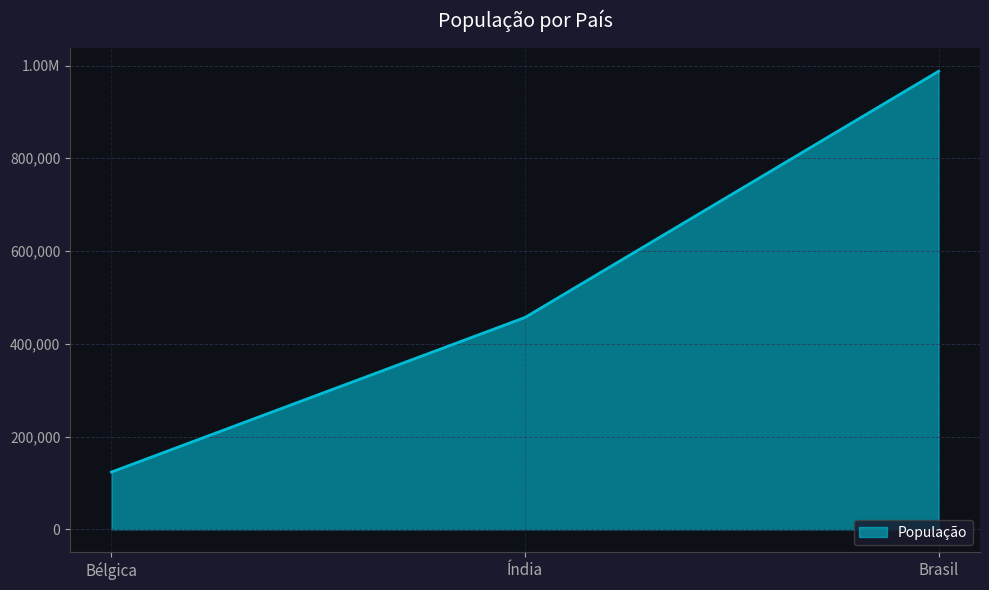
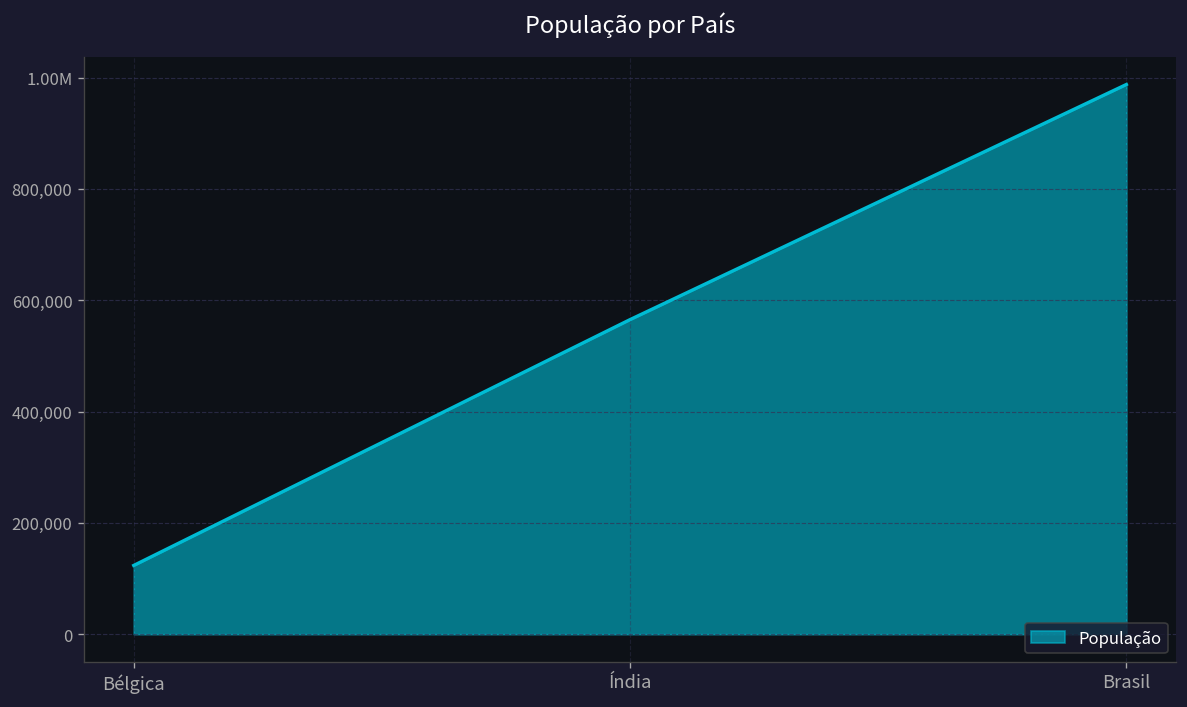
  {
    "Bélgica": "120,000",
-   "Índia": "460,000",
+   "Índia": "570,000",
    "Brasil": "990,000"
  }
